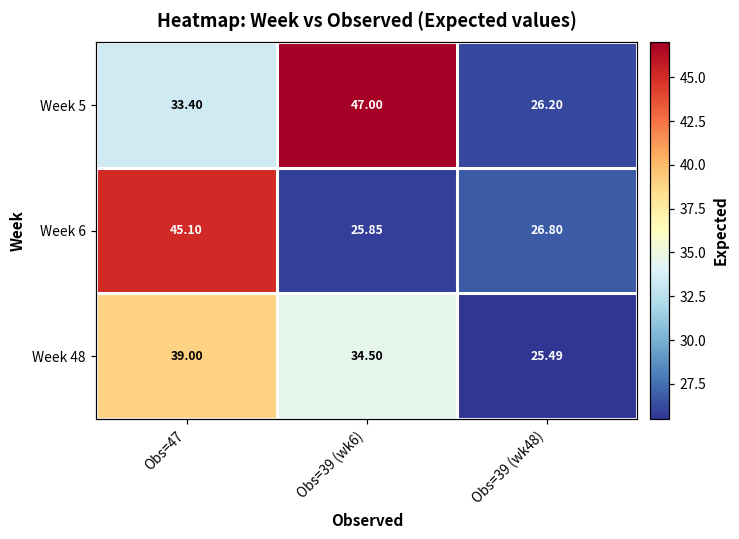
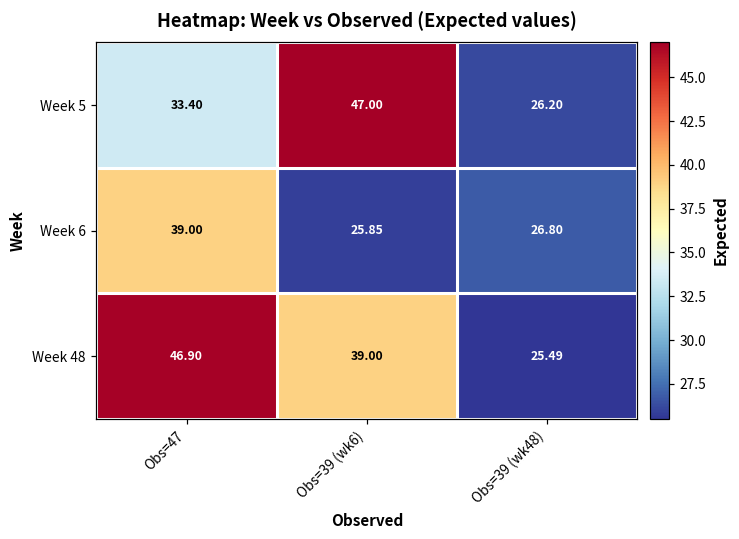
  {
    "Week 5": {
      "Obs=47": 33.40,
      "Obs=39 (wk6)": 47.00,
      "Obs=39 (wk48)": 26.20
    },
    "Week 6": {
-     "Obs=47": 45.10,
+     "Obs=47": 39.00,
      "Obs=39 (wk6)": 25.85,
      "Obs=39 (wk48)": 26.80
    },
    "Week 48": {
-     "Obs=47": 39.00,
-     "Obs=39 (wk6)": 34.50,
+     "Obs=47": 46.90,
+     "Obs=39 (wk6)": 39.00,
      "Obs=39 (wk48)": 25.49
    }
  }
